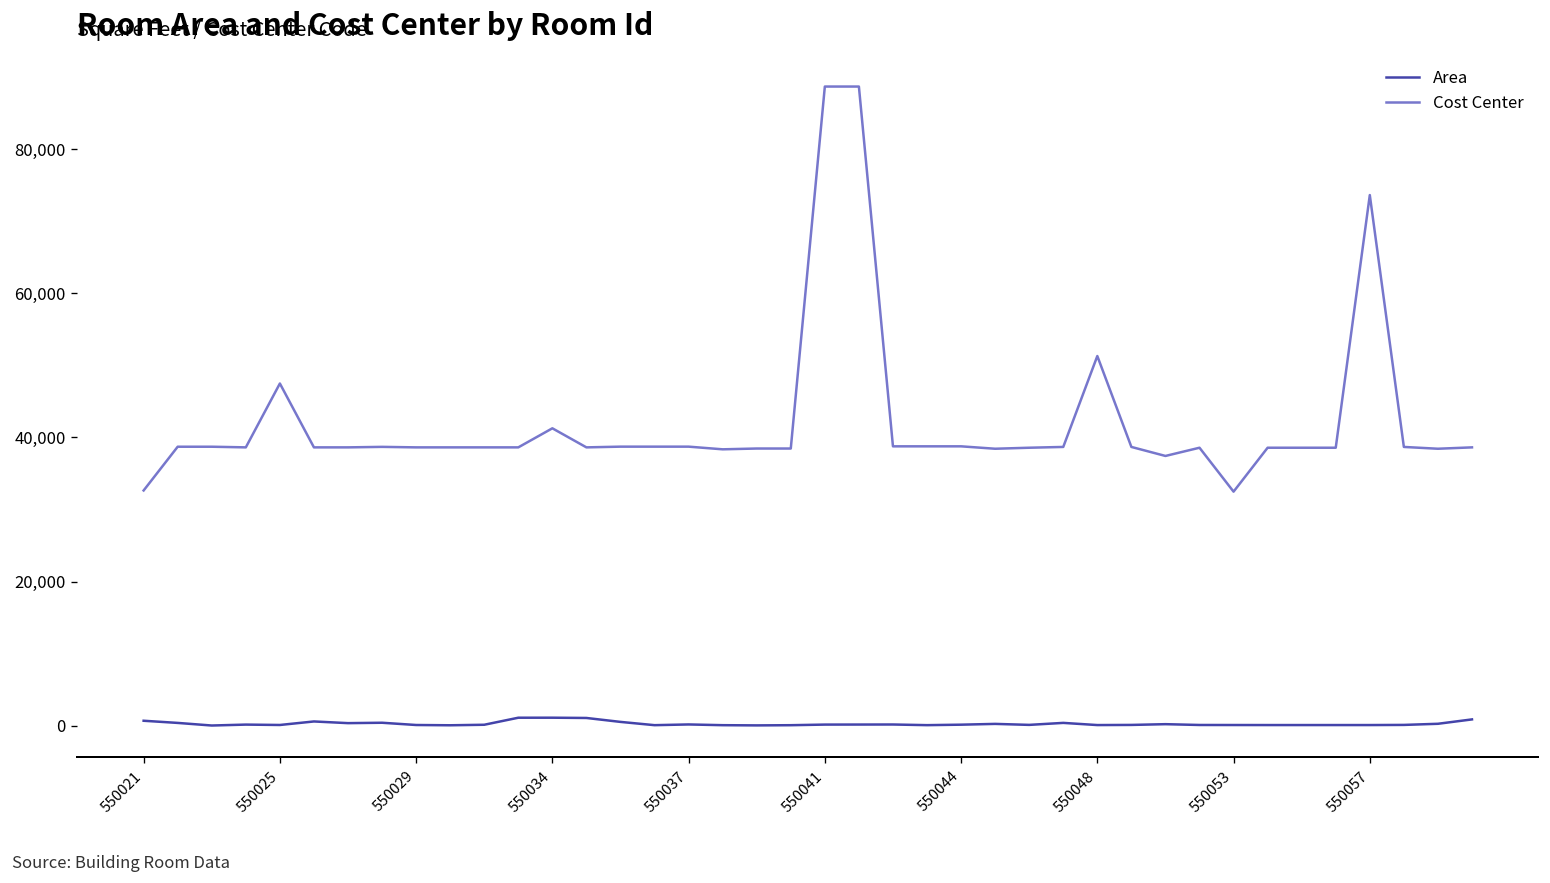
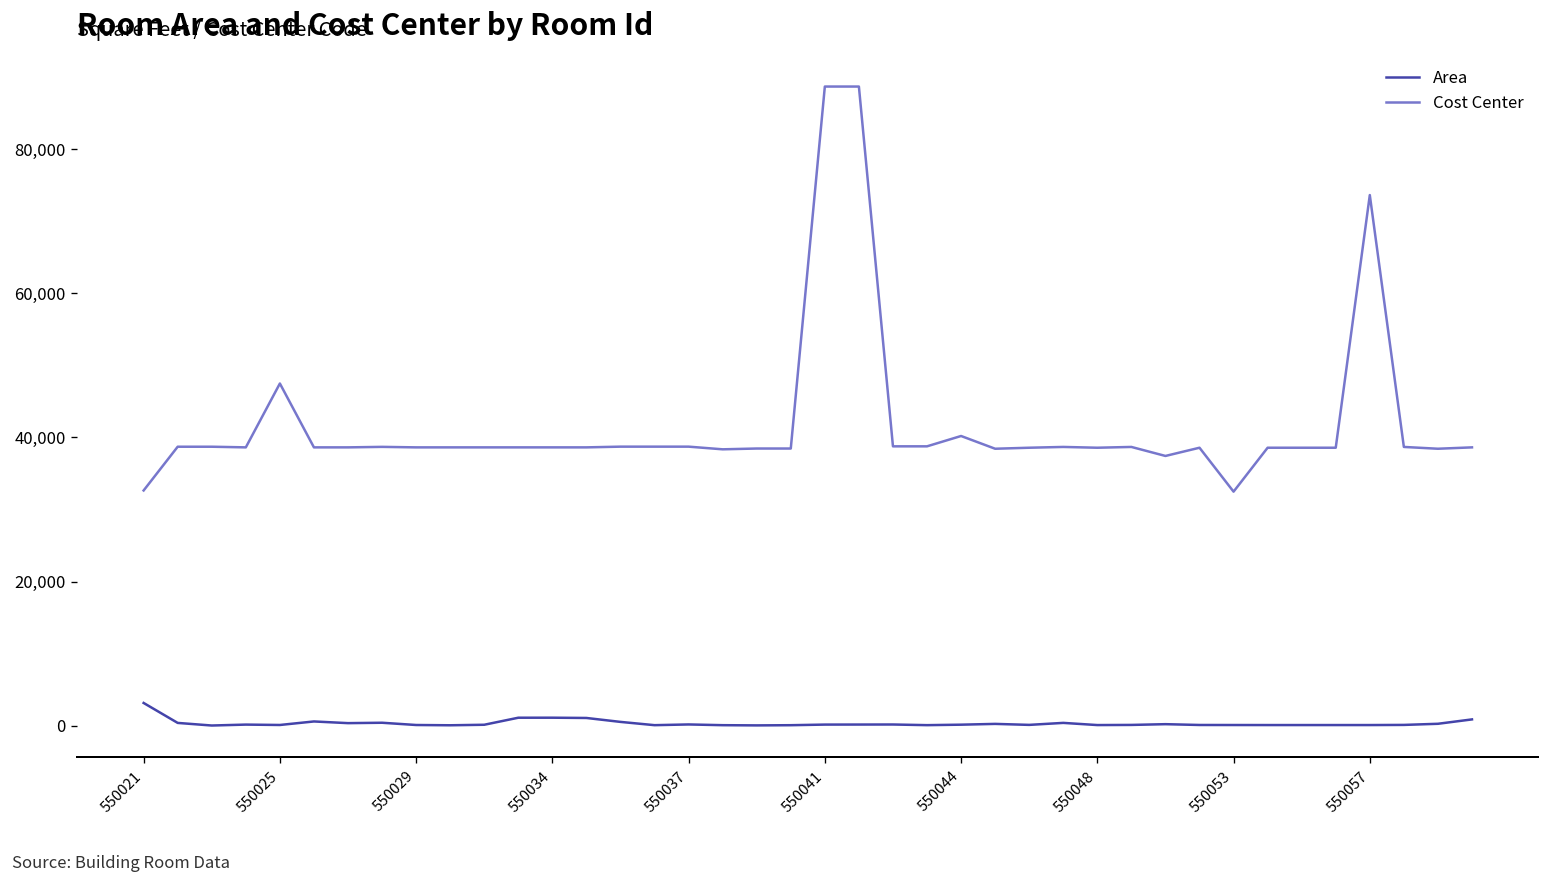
  {
    "Area": {
-     "550021": "1,000",
+     "550021": "3,000",
      "550025": "0",
      "550029": "0",
      "550034": "1,000",
      "550037": "0",
      "550041": "0",
      "550044": "0",
      "550048": "0",
      "550053": "0",
      "550057": "0"
    },
    "Cost Center": {
      "550021": "33,000",
      "550025": "47,000",
      "550029": "39,000",
-     "550034": "41,000",
+     "550034": "39,000",
      "550037": "39,000",
      "550041": "89,000",
-     "550044": "39,000",
-     "550048": "51,000",
+     "550044": "40,000",
+     "550048": "39,000",
      "550053": "32,000",
      "550057": "74,000"
    }
  }
